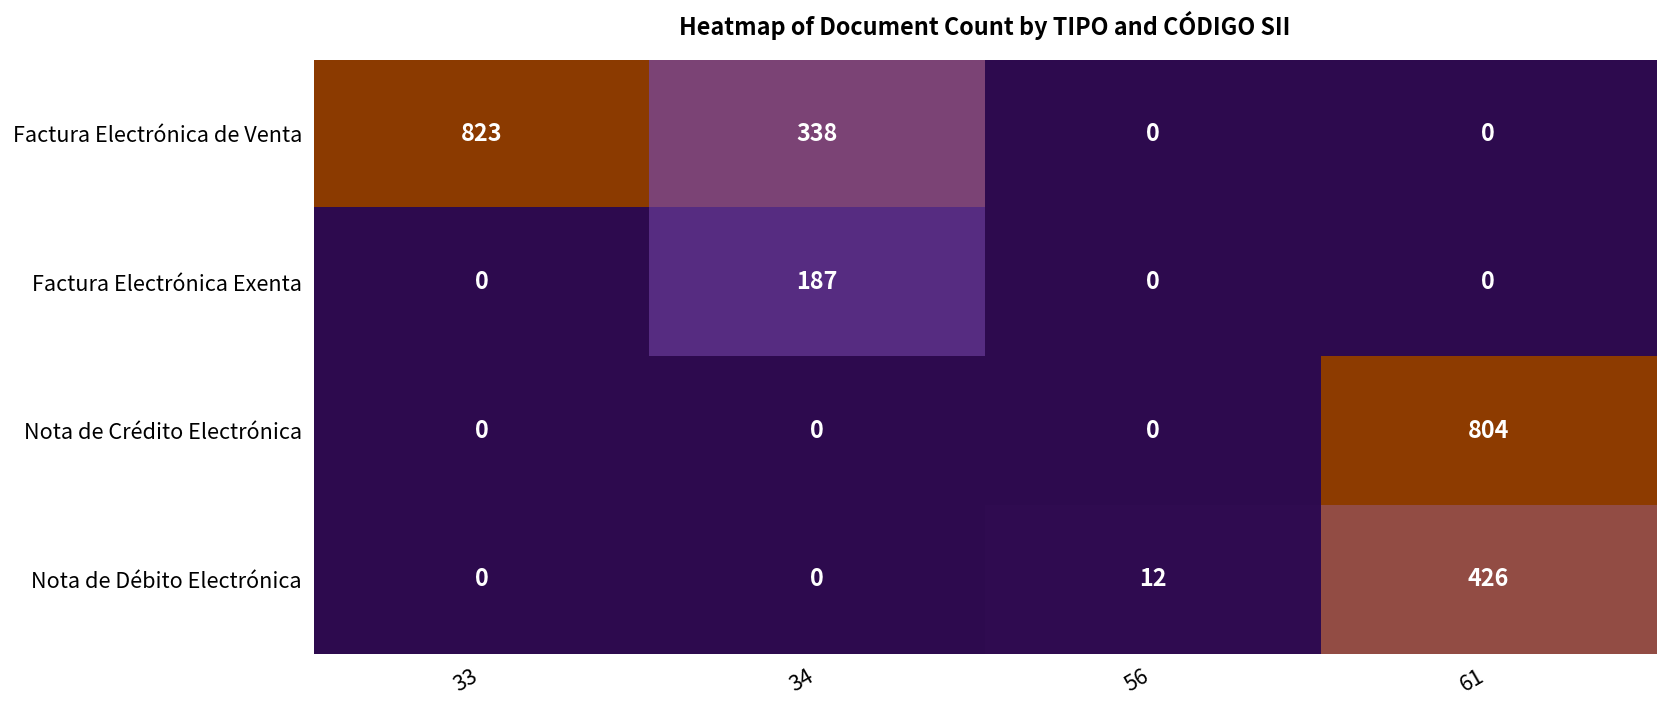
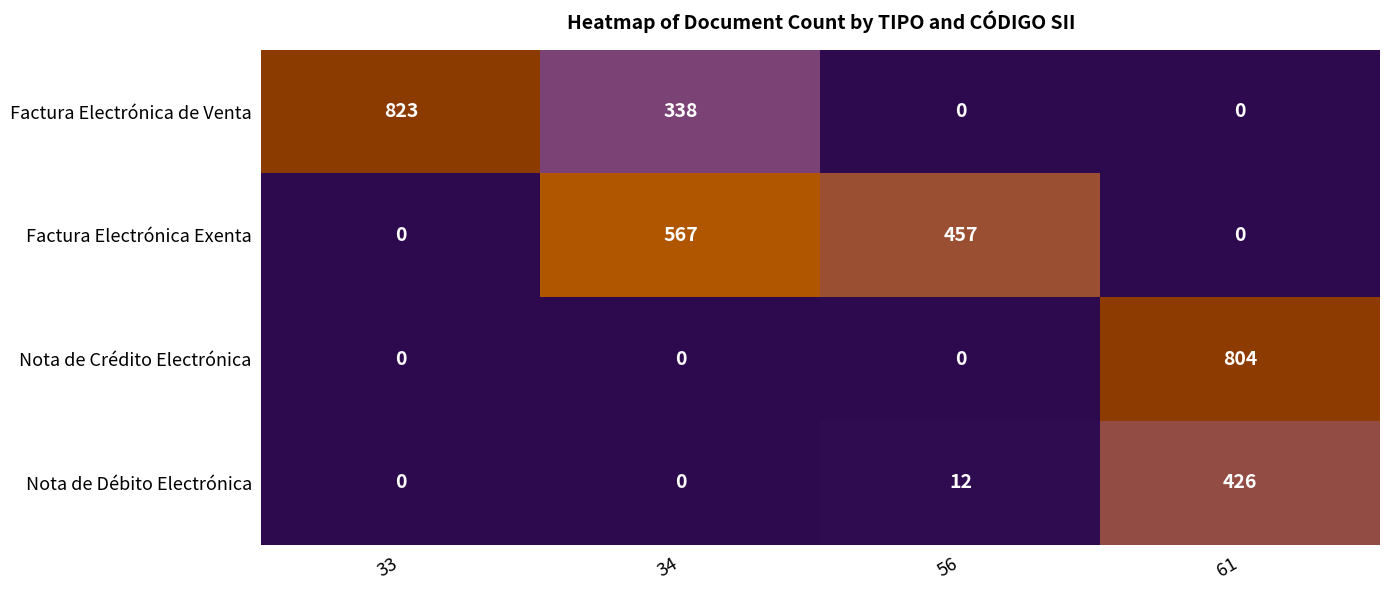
  {
    "Factura Electrónica de Venta": {
      "33": 823,
      "34": 338,
      "56": 0,
      "61": 0
    },
    "Factura Electrónica Exenta": {
      "33": 0,
-     "34": 187,
-     "56": 0,
+     "34": 567,
+     "56": 457,
      "61": 0
    },
    "Nota de Crédito Electrónica": {
      "33": 0,
      "34": 0,
      "56": 0,
      "61": 804
    },
    "Nota de Débito Electrónica": {
      "33": 0,
      "34": 0,
      "56": 12,
      "61": 426
    }
  }
